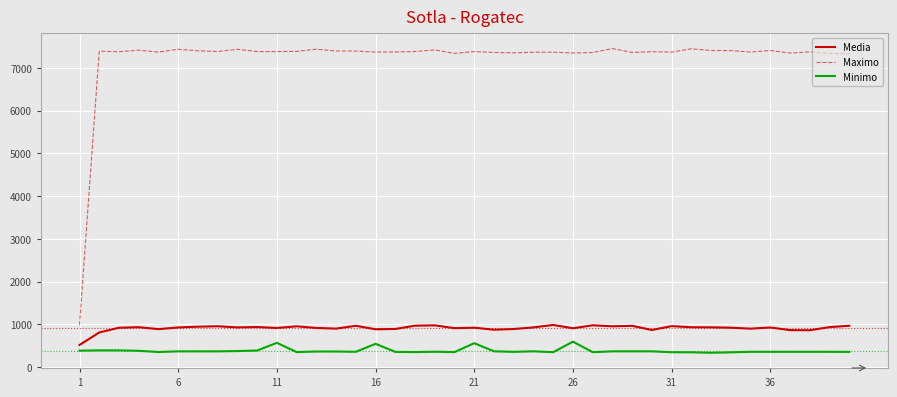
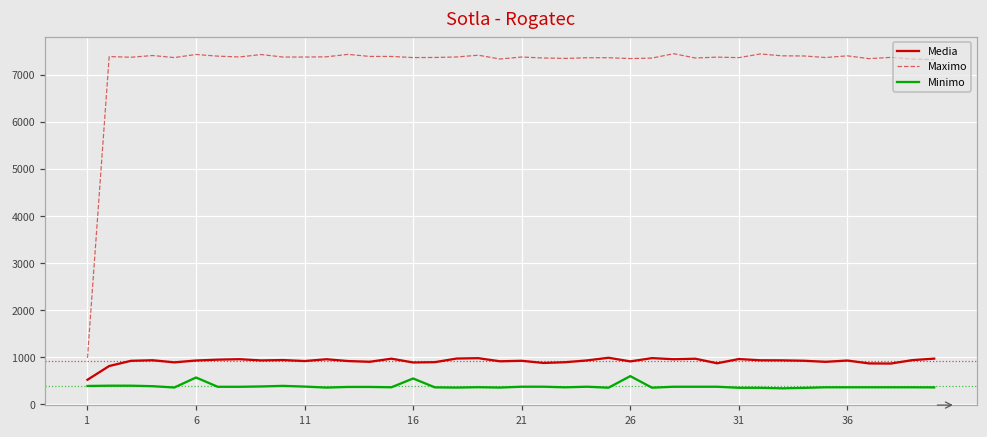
  {
    "Minimo": {
      "1": 400,
-     "6": 400,
-     "11": 600,
+     "6": 600,
+     "11": 400,
      "16": 500,
-     "21": 600,
+     "21": 400,
      "26": 600,
      "31": 300,
      "36": 400
    }
  }
